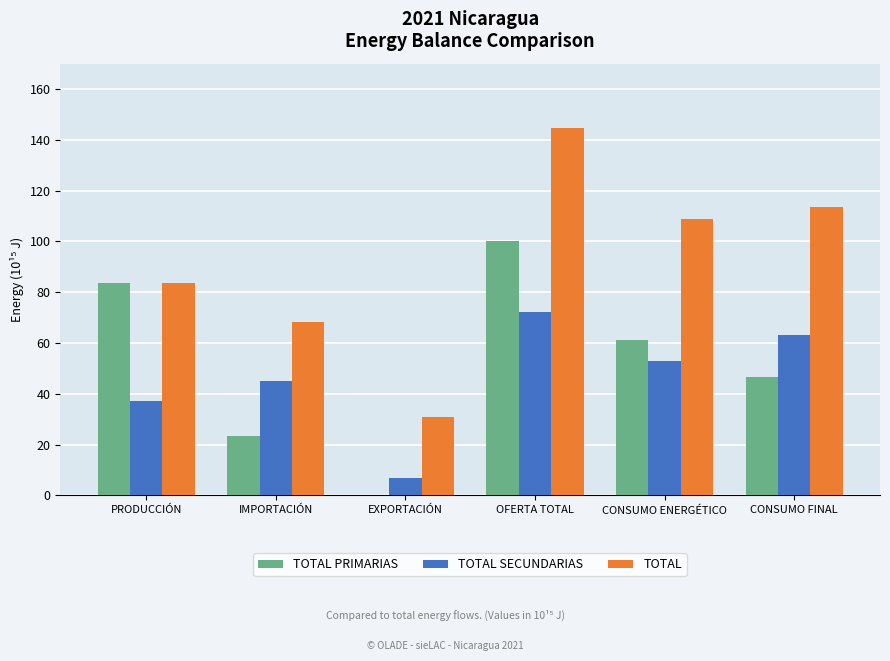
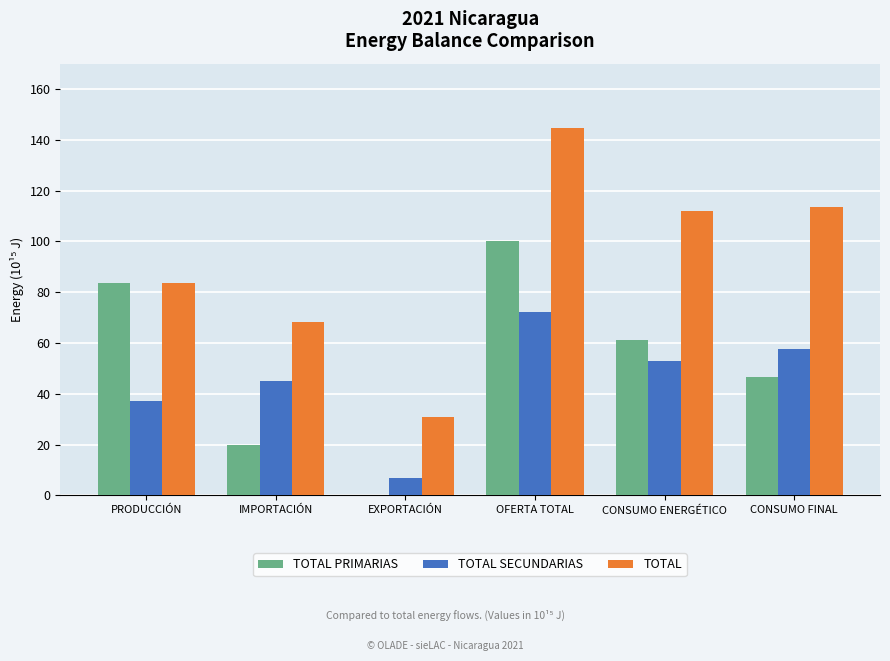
  {
    "TOTAL PRIMARIAS": {
      "PRODUCCIÓN": 84,
-     "IMPORTACIÓN": 23,
+     "IMPORTACIÓN": 20,
      "EXPORTACIÓN": 0,
      "OFERTA TOTAL": 100,
      "CONSUMO ENERGÉTICO": 61,
      "CONSUMO FINAL": 47
    },
    "TOTAL SECUNDARIAS": {
      "PRODUCCIÓN": 37,
      "IMPORTACIÓN": 45,
      "EXPORTACIÓN": 7,
      "OFERTA TOTAL": 72,
      "CONSUMO ENERGÉTICO": 53,
-     "CONSUMO FINAL": 63
+     "CONSUMO FINAL": 58
    },
    "TOTAL": {
      "PRODUCCIÓN": 84,
      "IMPORTACIÓN": 68,
      "EXPORTACIÓN": 31,
      "OFERTA TOTAL": 145,
-     "CONSUMO ENERGÉTICO": 109,
+     "CONSUMO ENERGÉTICO": 112,
      "CONSUMO FINAL": 114
    }
  }
